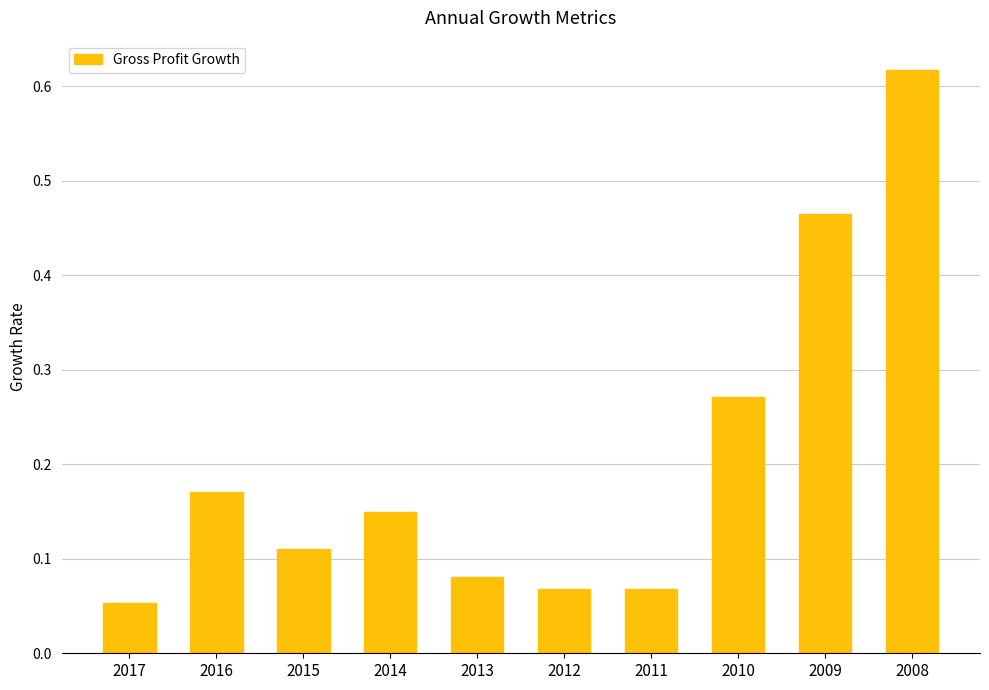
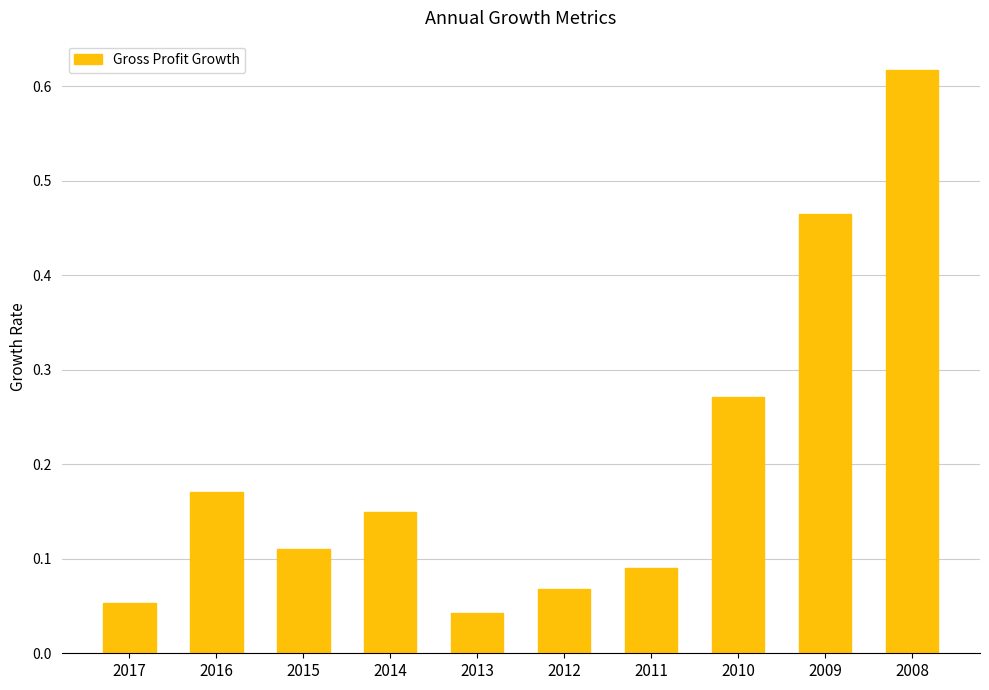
  {
    "2017": 0.05,
    "2016": 0.17,
    "2015": 0.11,
    "2014": 0.15,
-   "2013": 0.08,
+   "2013": 0.04,
    "2012": 0.07,
-   "2011": 0.07,
+   "2011": 0.09,
    "2010": 0.27,
    "2009": 0.47,
    "2008": 0.62
  }
